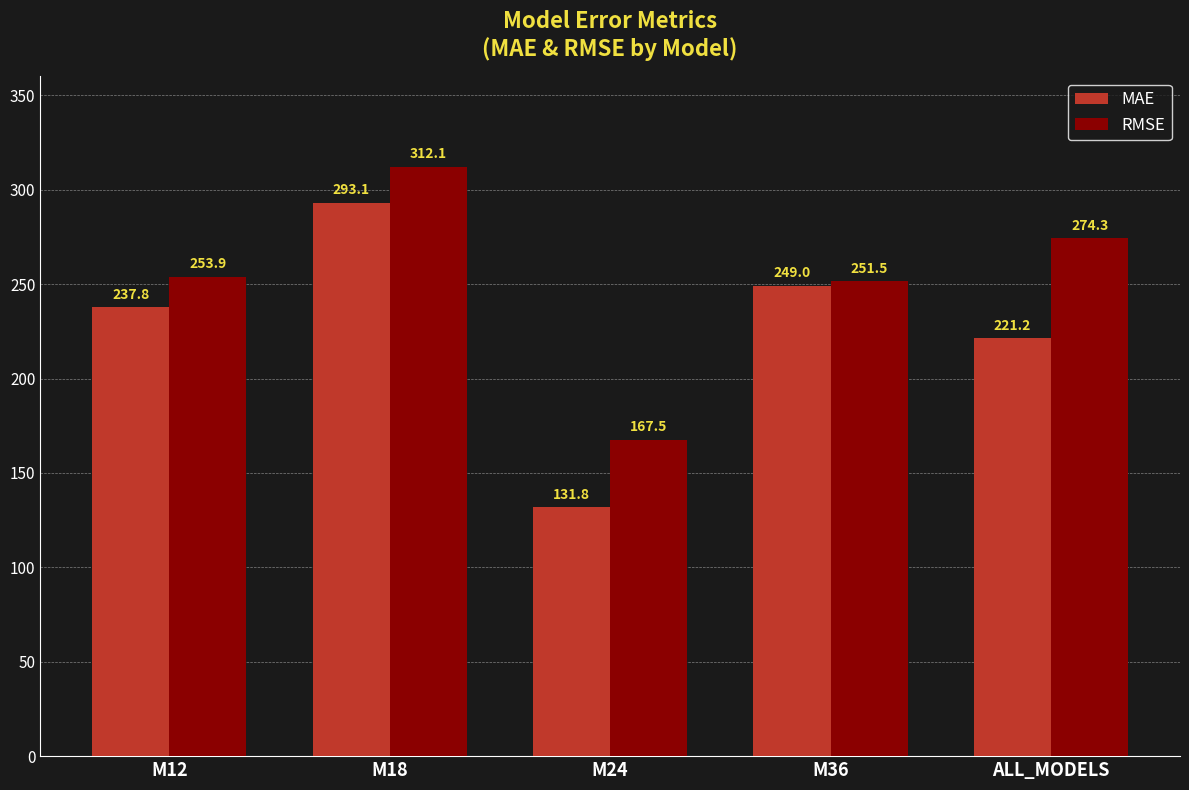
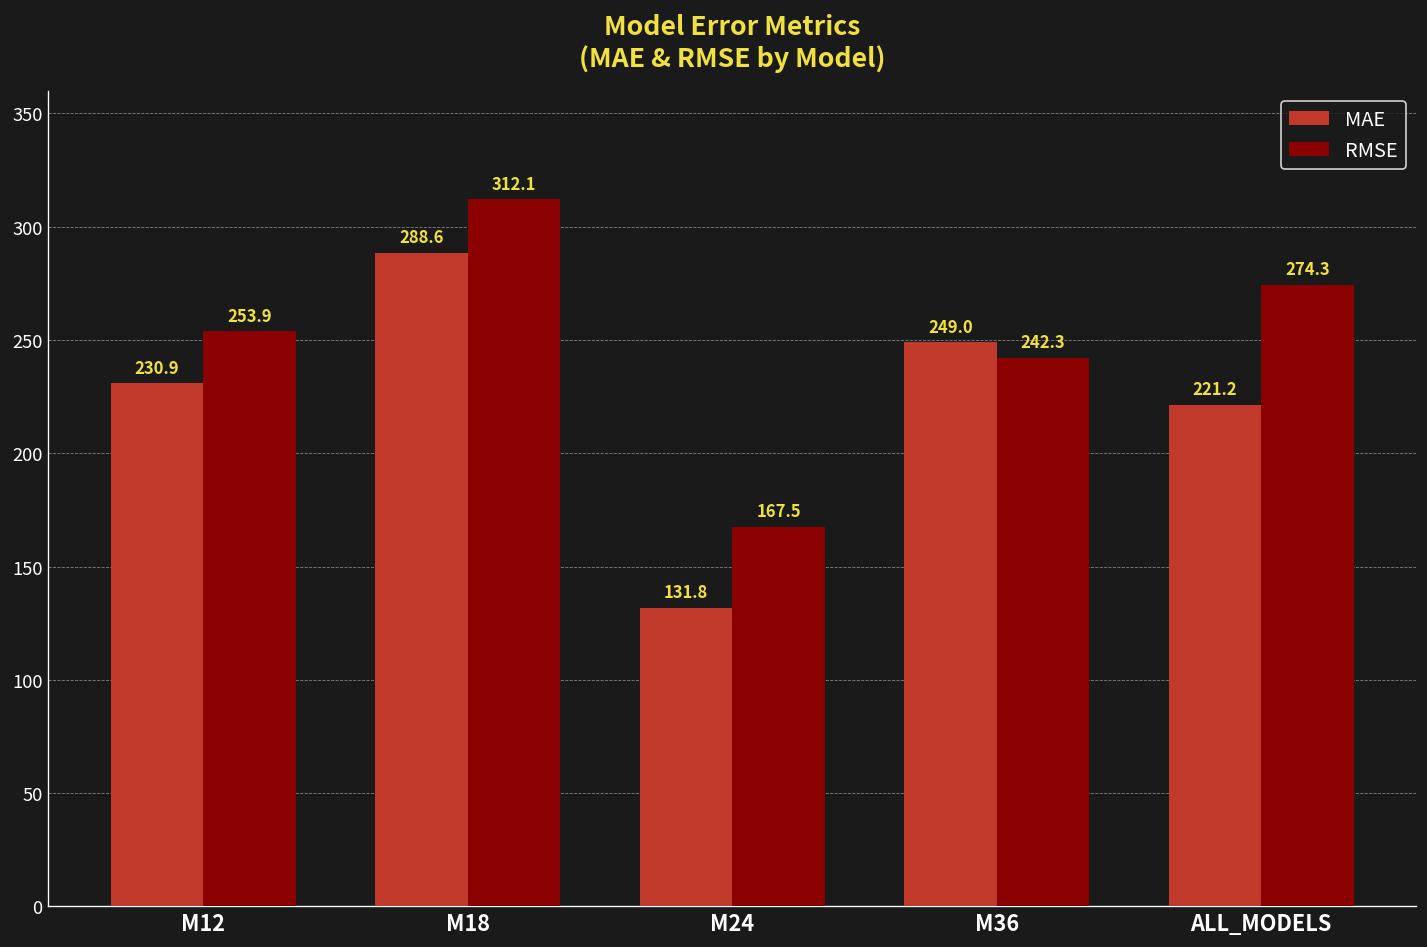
  {
    "MAE": {
-     "M12": 237.8,
-     "M18": 293.1,
+     "M12": 230.9,
+     "M18": 288.6,
      "M24": 131.8,
      "M36": 249.0,
      "ALL_MODELS": 221.2
    },
    "RMSE": {
      "M12": 253.9,
      "M18": 312.1,
      "M24": 167.5,
-     "M36": 251.5,
+     "M36": 242.3,
      "ALL_MODELS": 274.3
    }
  }
